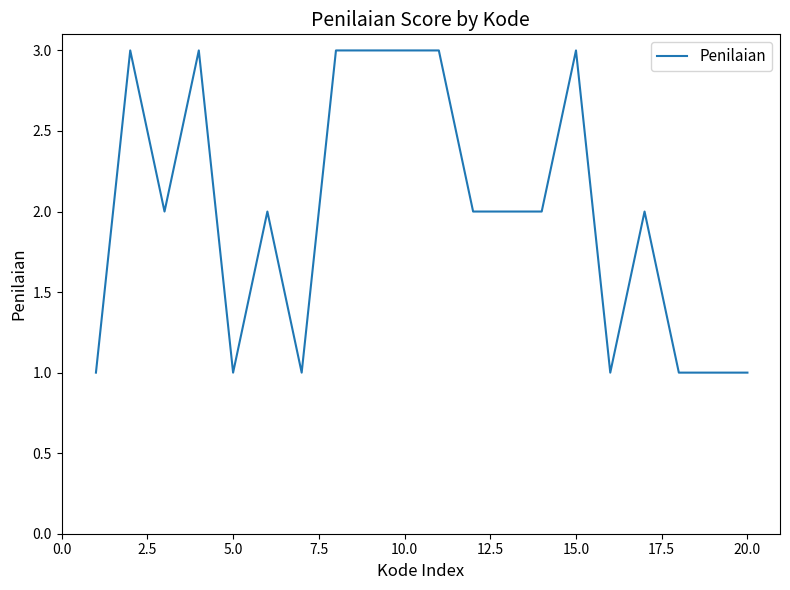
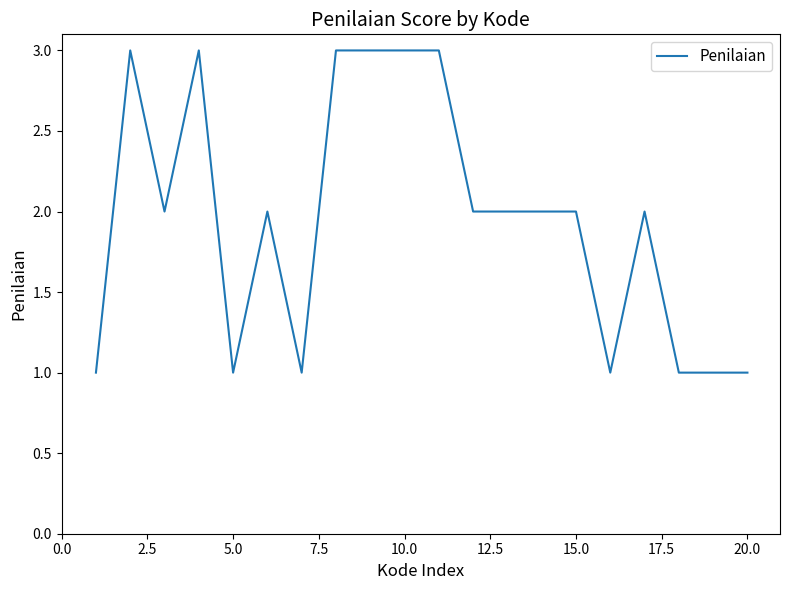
  {
    "5.0": 1,
    "10.0": 3,
-   "15.0": 3,
+   "15.0": 2,
    "20.0": 1
  }
